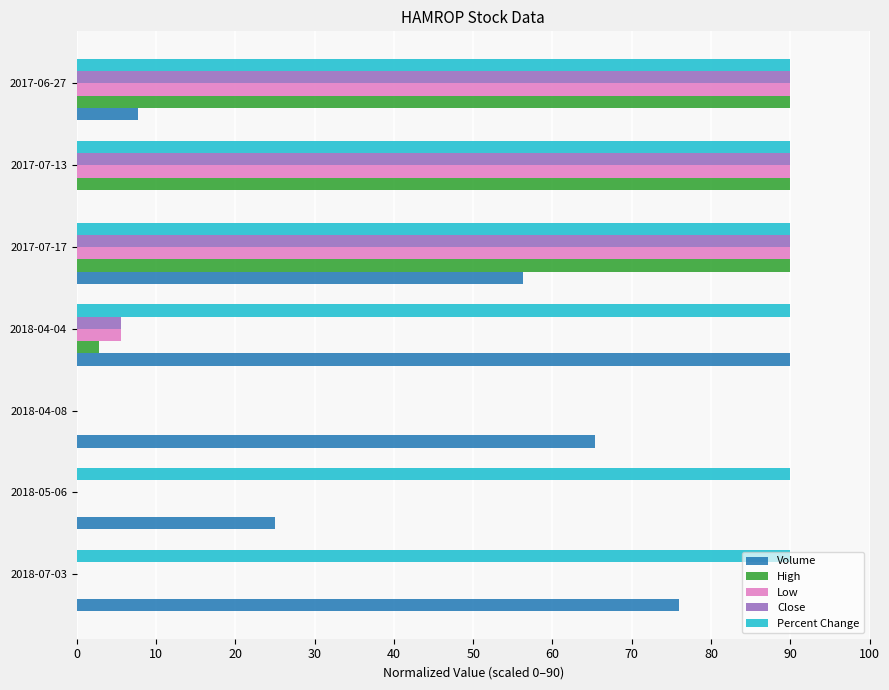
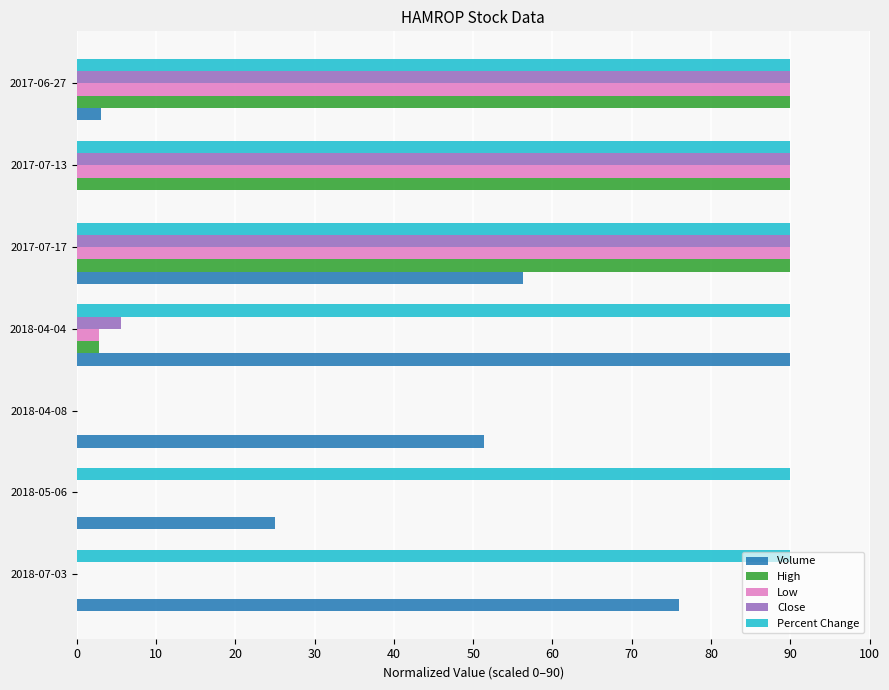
  {
    "Volume": {
-     "2017-06-27": 8,
+     "2017-06-27": 3,
      "2017-07-13": 0,
      "2017-07-17": 56,
      "2018-04-04": 90,
-     "2018-04-08": 65,
+     "2018-04-08": 51,
      "2018-05-06": 25,
      "2018-07-03": 76
    },
    "High": {
      "2017-06-27": 90,
      "2017-07-13": 90,
      "2017-07-17": 90,
      "2018-04-04": 3,
      "2018-04-08": 0,
      "2018-05-06": 0,
      "2018-07-03": 0
    },
    "Low": {
      "2017-06-27": 90,
      "2017-07-13": 90,
      "2017-07-17": 90,
-     "2018-04-04": 6,
+     "2018-04-04": 3,
      "2018-04-08": 0,
      "2018-05-06": 0,
      "2018-07-03": 0
    },
    "Close": {
      "2017-06-27": 90,
      "2017-07-13": 90,
      "2017-07-17": 90,
      "2018-04-04": 6,
      "2018-04-08": 0,
      "2018-05-06": 0,
      "2018-07-03": 0
    },
    "Percent Change": {
      "2017-06-27": 90,
      "2017-07-13": 90,
      "2017-07-17": 90,
      "2018-04-04": 90,
      "2018-04-08": 0,
      "2018-05-06": 90
    }
  }
